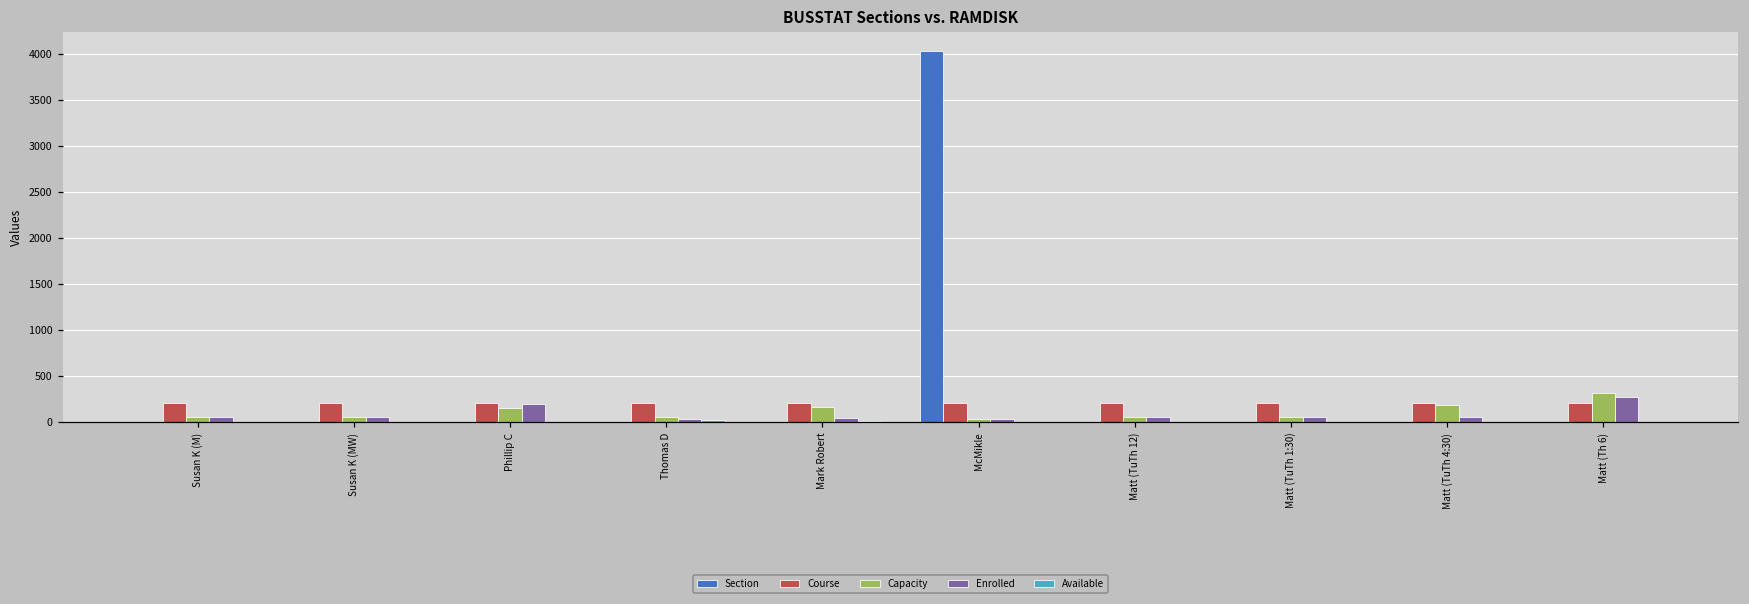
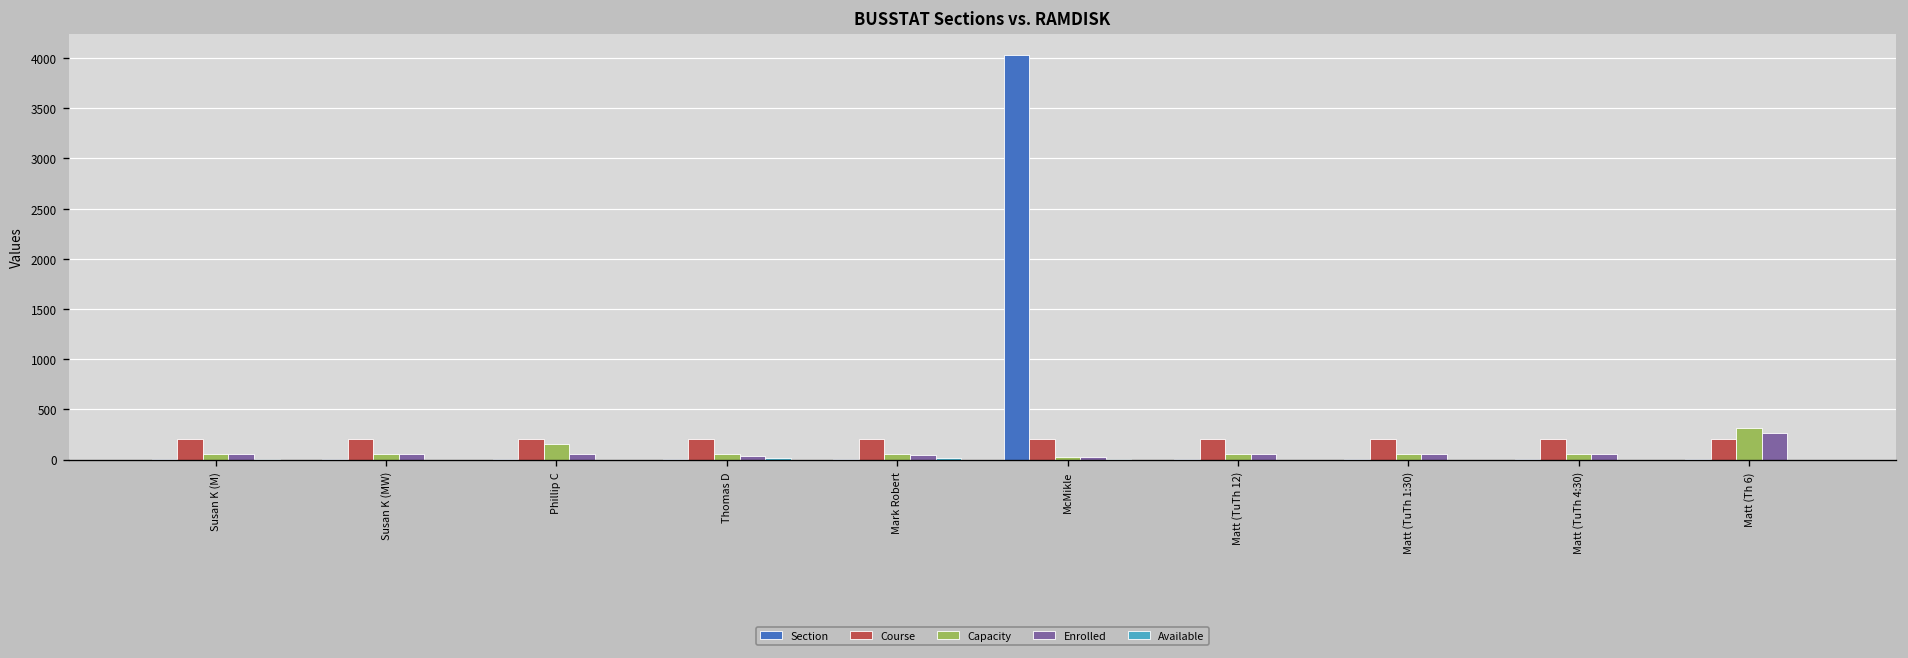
  {
    "Course": {
      "Susan K (M)": 200,
      "Susan K (MW)": 200,
      "Phillip C": 200,
      "Thomas D": 200,
      "Mark Robert": 200,
      "McMikle": 200,
      "Matt (TuTh 12)": 200,
      "Matt (TuTh 1:30)": 200,
      "Matt (TuTh 4:30)": 200,
      "Matt (Th 6)": 200
    },
    "Capacity": {
      "Susan K (M)": 100,
      "Susan K (MW)": 100,
      "Phillip C": 200,
      "Thomas D": 100,
-     "Mark Robert": 200,
+     "Mark Robert": 100,
      "McMikle": 0,
      "Matt (TuTh 12)": 100,
      "Matt (TuTh 1:30)": 100,
-     "Matt (TuTh 4:30)": 200,
+     "Matt (TuTh 4:30)": 100,
      "Matt (Th 6)": 300
    },
    "Enrolled": {
      "Susan K (M)": 100,
      "Susan K (MW)": 100,
-     "Phillip C": 200,
+     "Phillip C": 100,
      "Thomas D": 0,
      "Mark Robert": 0,
      "Matt (TuTh 12)": 100,
      "Matt (TuTh 1:30)": 100,
      "Matt (TuTh 4:30)": 100,
      "Matt (Th 6)": 300
    }
  }
